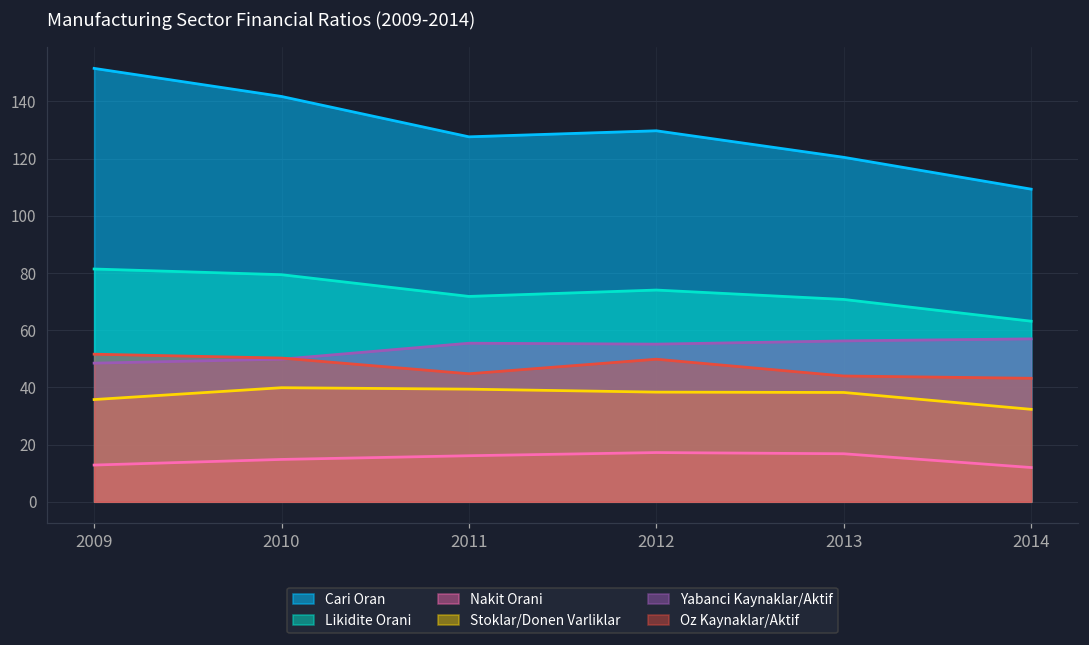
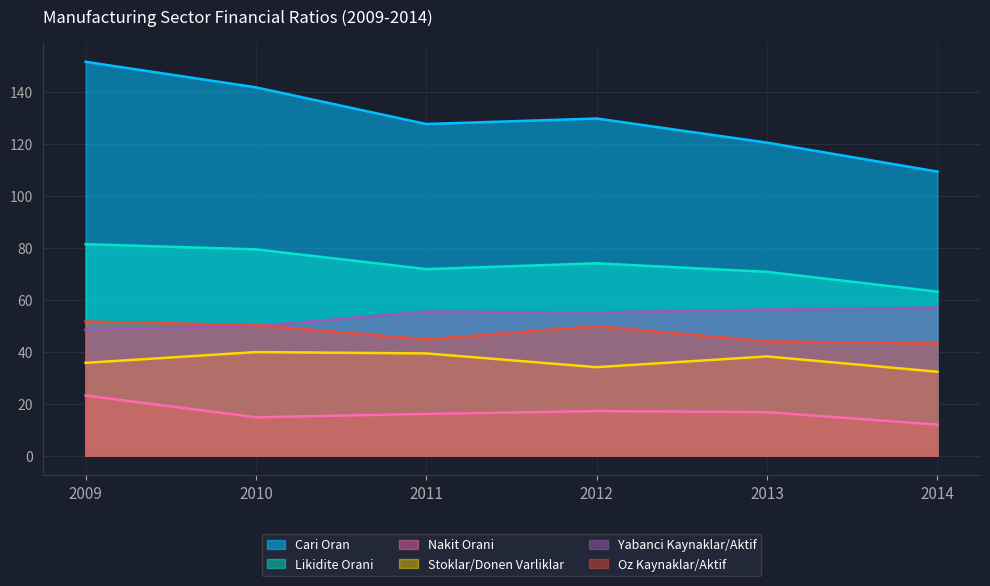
  {
    "Nakit Orani": {
-     "2009": 13,
+     "2009": 23,
      "2010": 15,
      "2011": 16,
      "2012": 17,
      "2013": 17,
      "2014": 12
    },
    "Stoklar/Donen Varliklar": {
      "2009": 36,
      "2010": 40,
      "2011": 39,
-     "2012": 38,
+     "2012": 34,
      "2013": 38,
      "2014": 32
    },
    "Yabanci Kaynaklar/Aktif": {
      "2009": 48,
      "2011": 55,
      "2012": 55,
      "2013": 56,
      "2014": 57
    },
    "Oz Kaynaklar/Aktif": {
      "2009": 52,
      "2011": 45,
      "2012": 50,
      "2013": 44,
      "2014": 43
    }
  }
